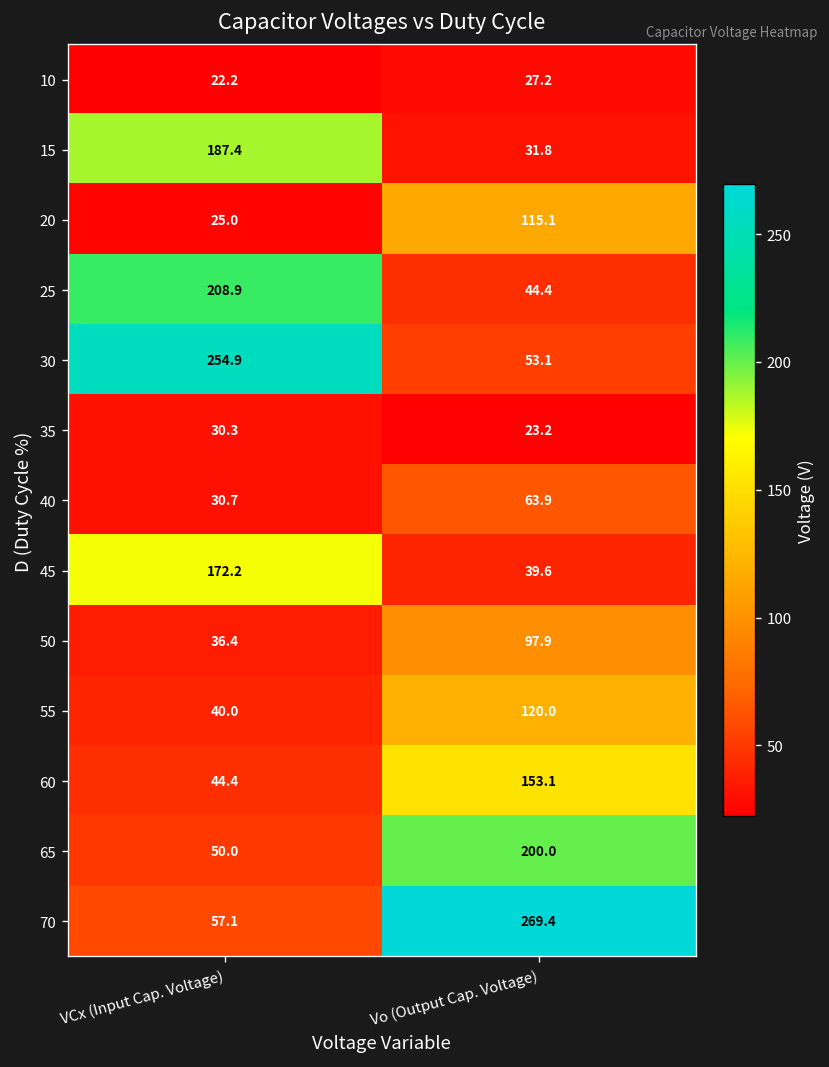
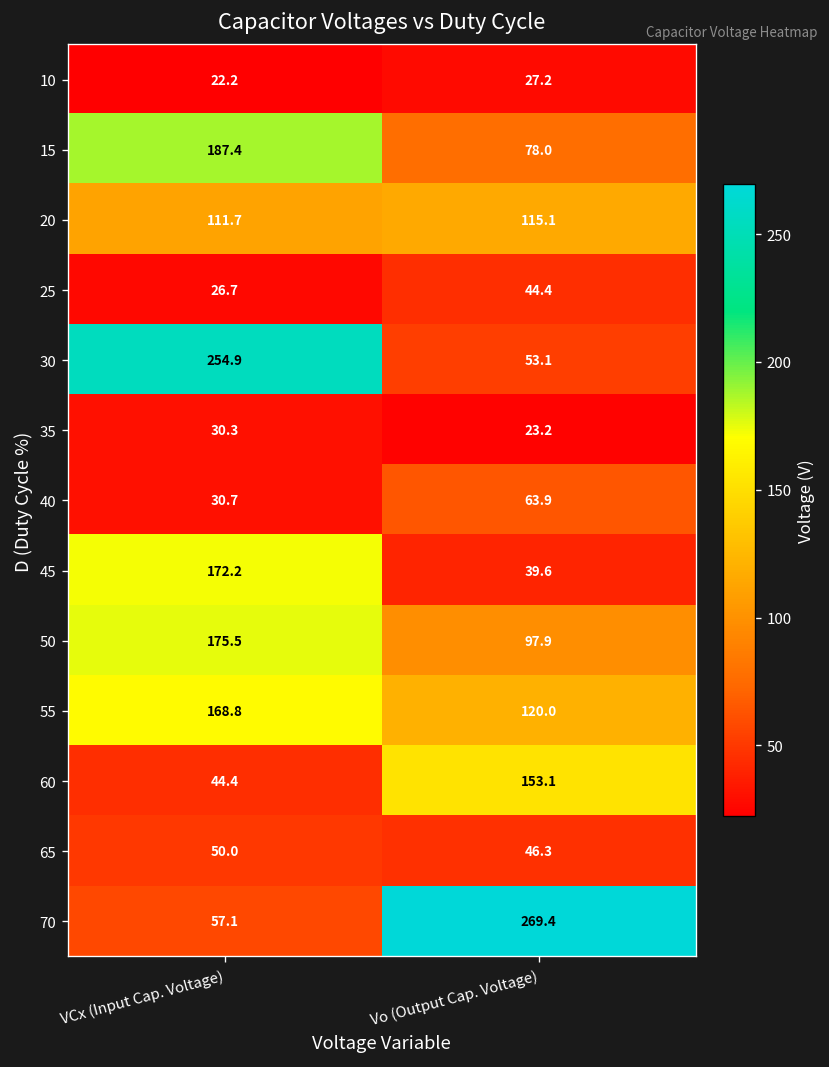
  {
    "10": {
      "VCx (Input Cap. Voltage)": 22.2,
      "Vo (Output Cap. Voltage)": 27.2
    },
    "15": {
      "VCx (Input Cap. Voltage)": 187.4,
-     "Vo (Output Cap. Voltage)": 31.8
+     "Vo (Output Cap. Voltage)": 78.0
    },
    "20": {
-     "VCx (Input Cap. Voltage)": 25.0,
+     "VCx (Input Cap. Voltage)": 111.7,
      "Vo (Output Cap. Voltage)": 115.1
    },
    "25": {
-     "VCx (Input Cap. Voltage)": 208.9,
+     "VCx (Input Cap. Voltage)": 26.7,
      "Vo (Output Cap. Voltage)": 44.4
    },
    "30": {
      "VCx (Input Cap. Voltage)": 254.9,
      "Vo (Output Cap. Voltage)": 53.1
    },
    "35": {
      "VCx (Input Cap. Voltage)": 30.3,
      "Vo (Output Cap. Voltage)": 23.2
    },
    "40": {
      "VCx (Input Cap. Voltage)": 30.7,
      "Vo (Output Cap. Voltage)": 63.9
    },
    "45": {
      "VCx (Input Cap. Voltage)": 172.2,
      "Vo (Output Cap. Voltage)": 39.6
    },
    "50": {
-     "VCx (Input Cap. Voltage)": 36.4,
+     "VCx (Input Cap. Voltage)": 175.5,
      "Vo (Output Cap. Voltage)": 97.9
    },
    "55": {
-     "VCx (Input Cap. Voltage)": 40.0,
+     "VCx (Input Cap. Voltage)": 168.8,
      "Vo (Output Cap. Voltage)": 120.0
    },
    "60": {
      "VCx (Input Cap. Voltage)": 44.4,
      "Vo (Output Cap. Voltage)": 153.1
    },
    "65": {
      "VCx (Input Cap. Voltage)": 50.0,
-     "Vo (Output Cap. Voltage)": 200.0
+     "Vo (Output Cap. Voltage)": 46.3
    },
    "70": {
      "VCx (Input Cap. Voltage)": 57.1,
      "Vo (Output Cap. Voltage)": 269.4
    }
  }
